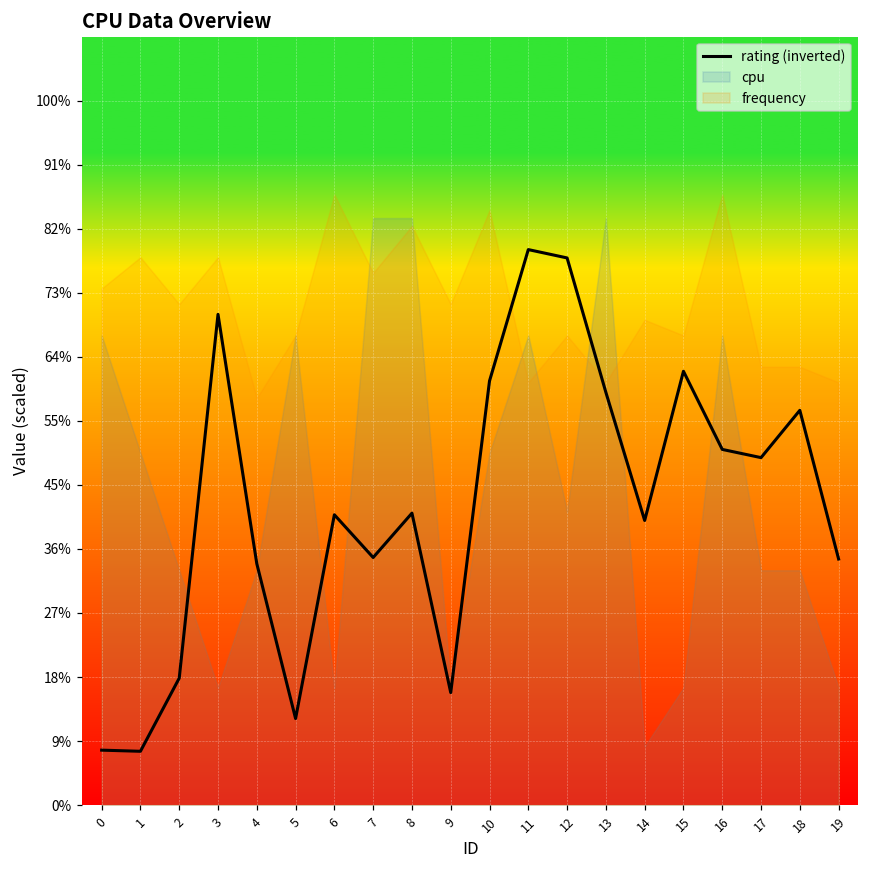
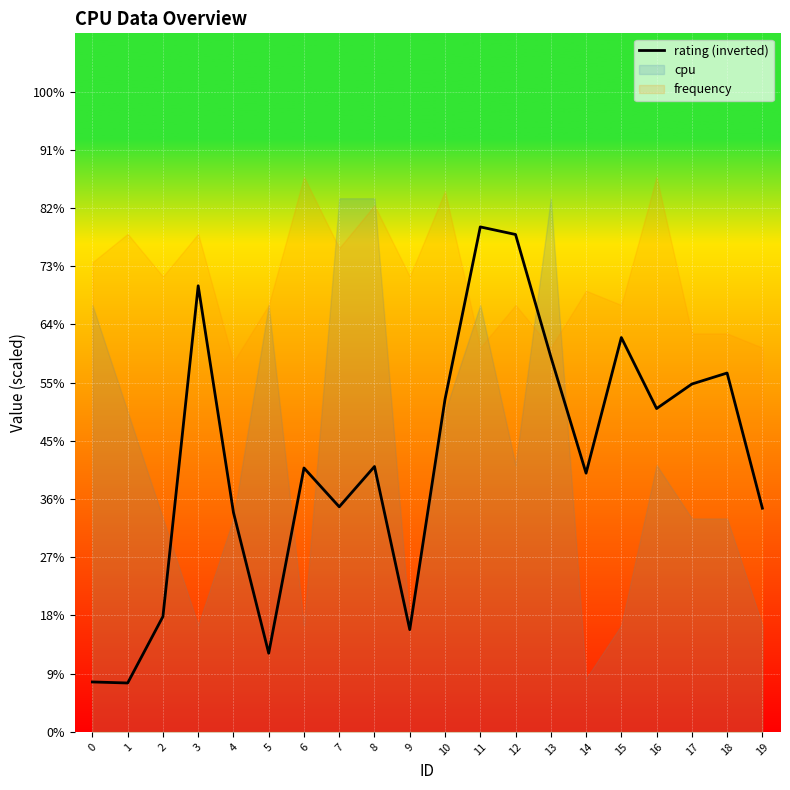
  {
    "rating (inverted)": {
      "0": "8%",
      "1": "8%",
      "2": "18%",
      "3": "70%",
      "4": "34%",
      "5": "12%",
      "6": "41%",
      "7": "35%",
      "8": "41%",
      "9": "16%",
-     "10": "60%",
+     "10": "52%",
      "11": "79%",
      "12": "78%",
      "13": "59%",
      "14": "40%",
      "15": "62%",
      "16": "50%",
-     "17": "49%",
+     "17": "54%",
      "18": "56%",
      "19": "35%"
    },
    "cpu": {
      "0": "67%",
      "1": "50%",
      "2": "33%",
      "3": "17%",
      "4": "33%",
      "6": "17%",
      "7": "83%",
      "8": "83%",
      "9": "17%",
      "10": "50%",
      "11": "67%",
      "12": "42%",
      "13": "83%",
      "14": "8%",
      "15": "17%",
-     "16": "67%",
+     "16": "42%",
      "17": "33%",
      "18": "33%",
      "19": "17%"
    },
    "frequency": {
      "0": "73%",
      "1": "78%",
      "2": "71%",
      "3": "78%",
      "4": "58%",
      "6": "87%",
      "7": "76%",
      "8": "82%",
      "9": "71%",
      "10": "84%",
      "11": "60%",
      "12": "67%",
      "13": "60%",
      "14": "69%",
      "15": "67%",
      "16": "87%",
      "17": "62%",
      "18": "62%",
      "19": "60%"
    }
  }
